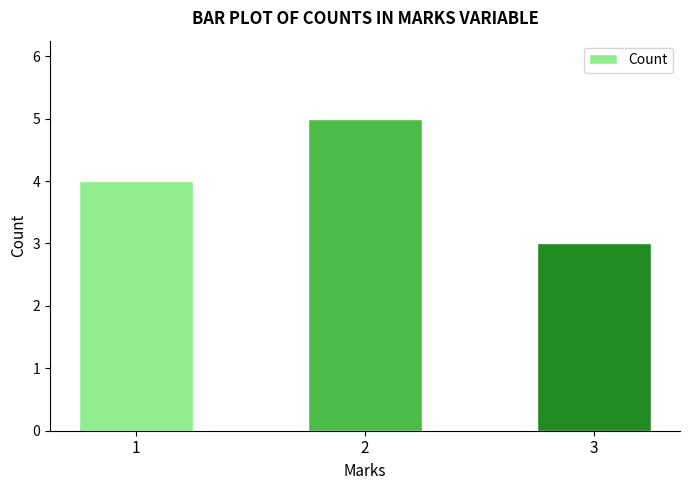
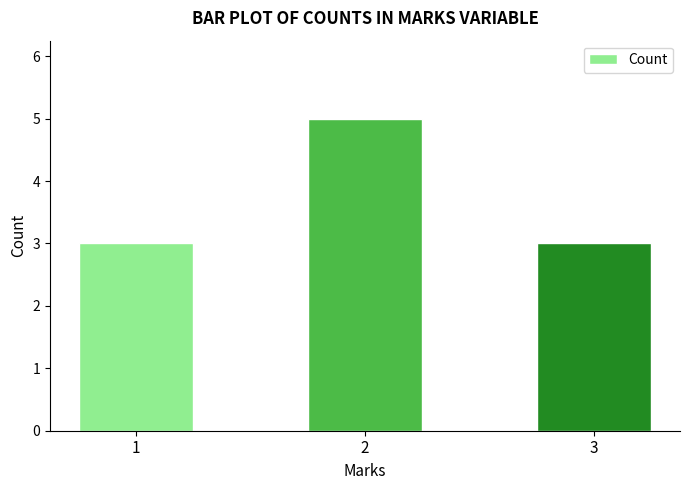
  {
-   "1": 4,
+   "1": 3,
    "2": 5,
    "3": 3
  }
